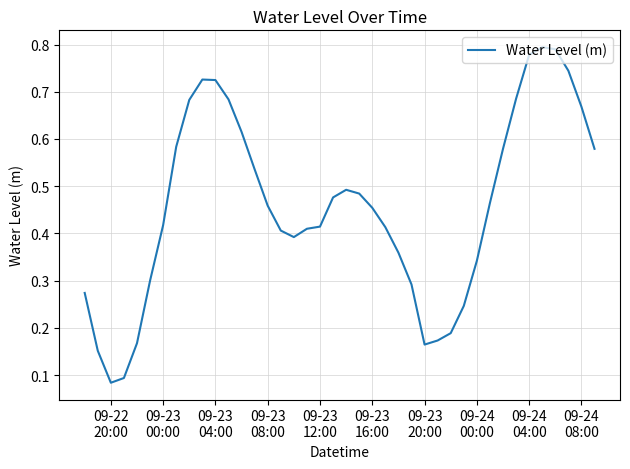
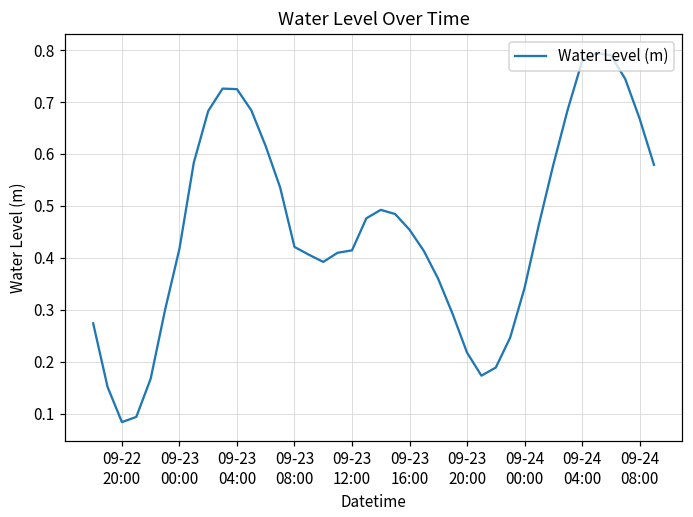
  {
    "09-22 20:00": 0.08,
    "09-23 00:00": 0.42,
    "09-23 04:00": 0.72,
-   "09-23 08:00": 0.46,
+   "09-23 08:00": 0.42,
    "09-23 12:00": 0.41,
    "09-23 16:00": 0.45,
-   "09-23 20:00": 0.16,
+   "09-23 20:00": 0.22,
    "09-24 00:00": 0.34,
    "09-24 08:00": 0.67
  }
